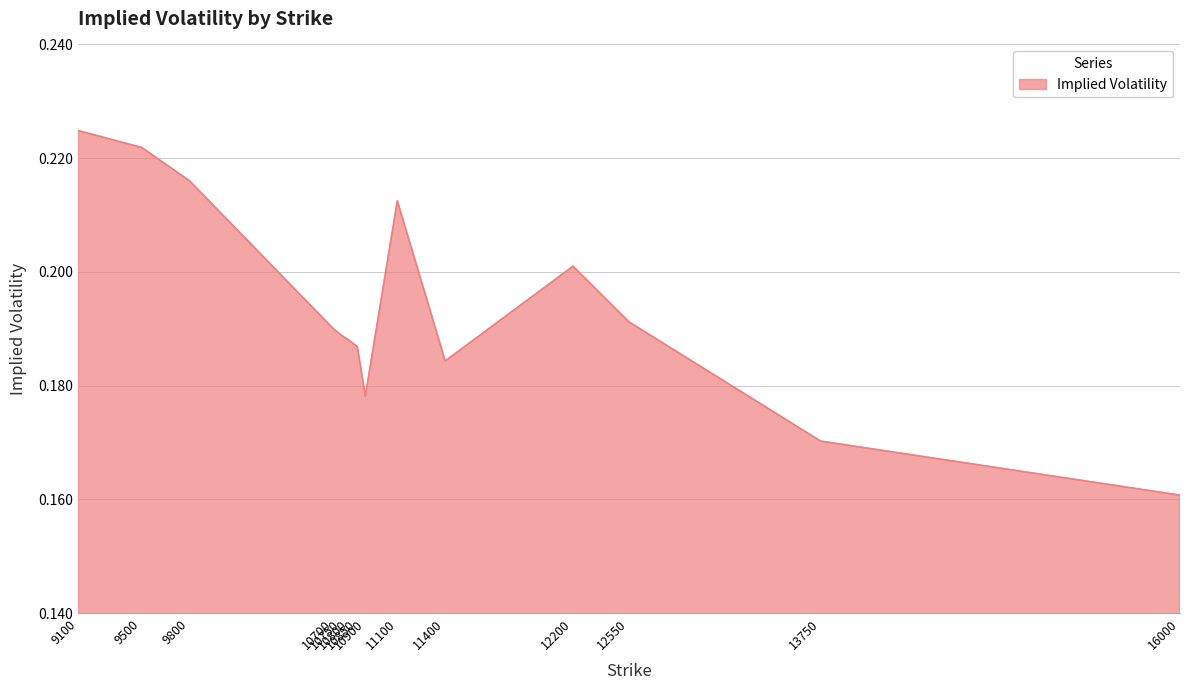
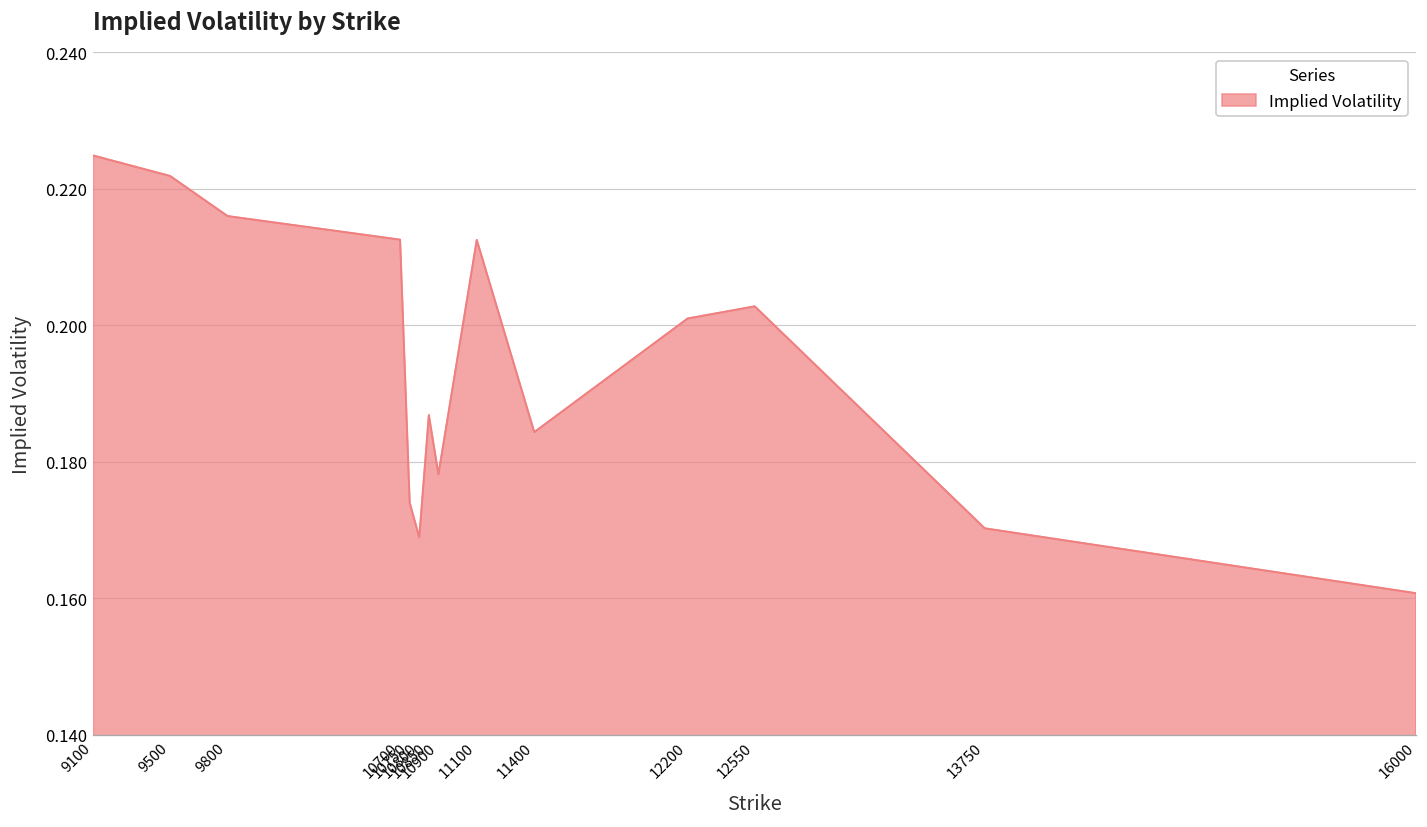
  {
    "9100": 0.225,
    "9500": 0.222,
    "9800": 0.216,
-   "10700": 0.190,
-   "10750": 0.189,
-   "10800": 0.188,
+   "10700": 0.213,
+   "10750": 0.174,
+   "10800": 0.169,
    "10850": 0.187,
    "10900": 0.178,
    "11100": 0.213,
    "11400": 0.184,
    "12200": 0.201,
-   "12550": 0.191,
+   "12550": 0.203,
    "13750": 0.170,
    "16000": 0.161
  }
